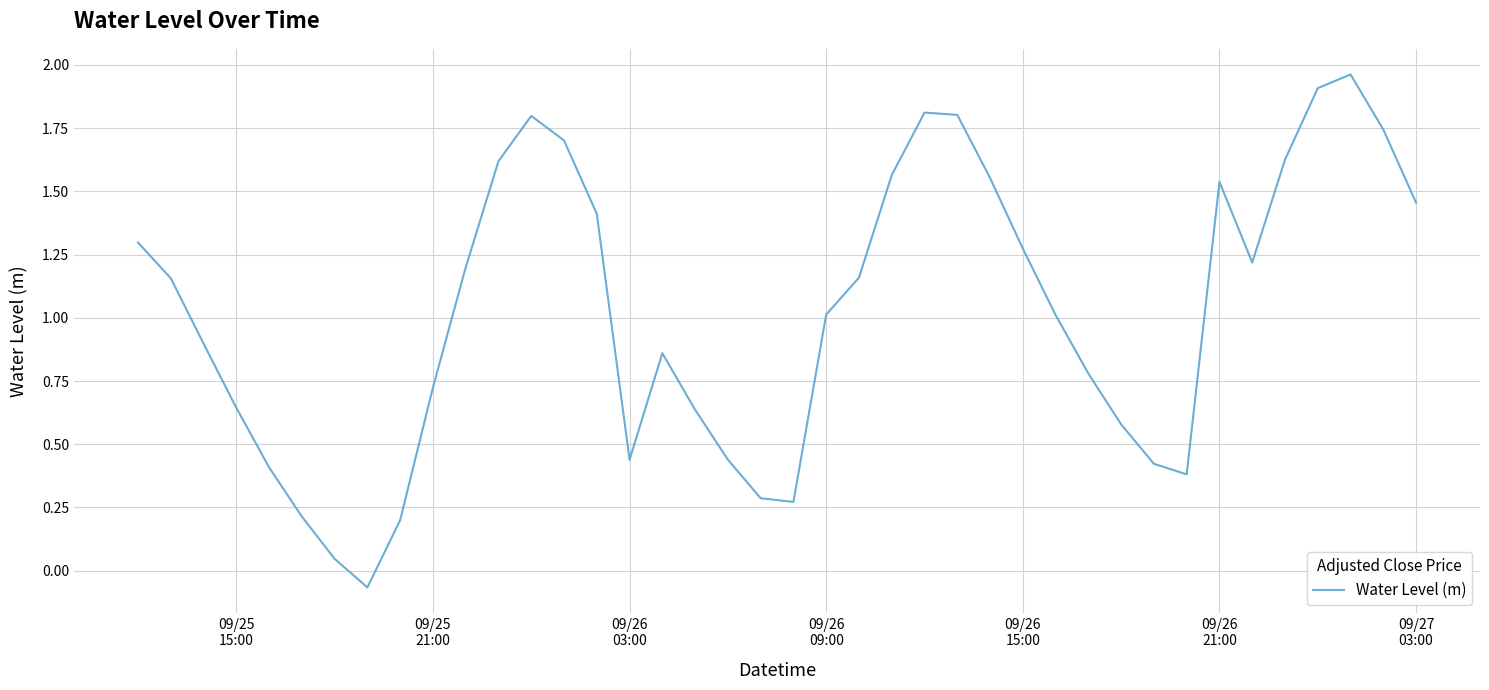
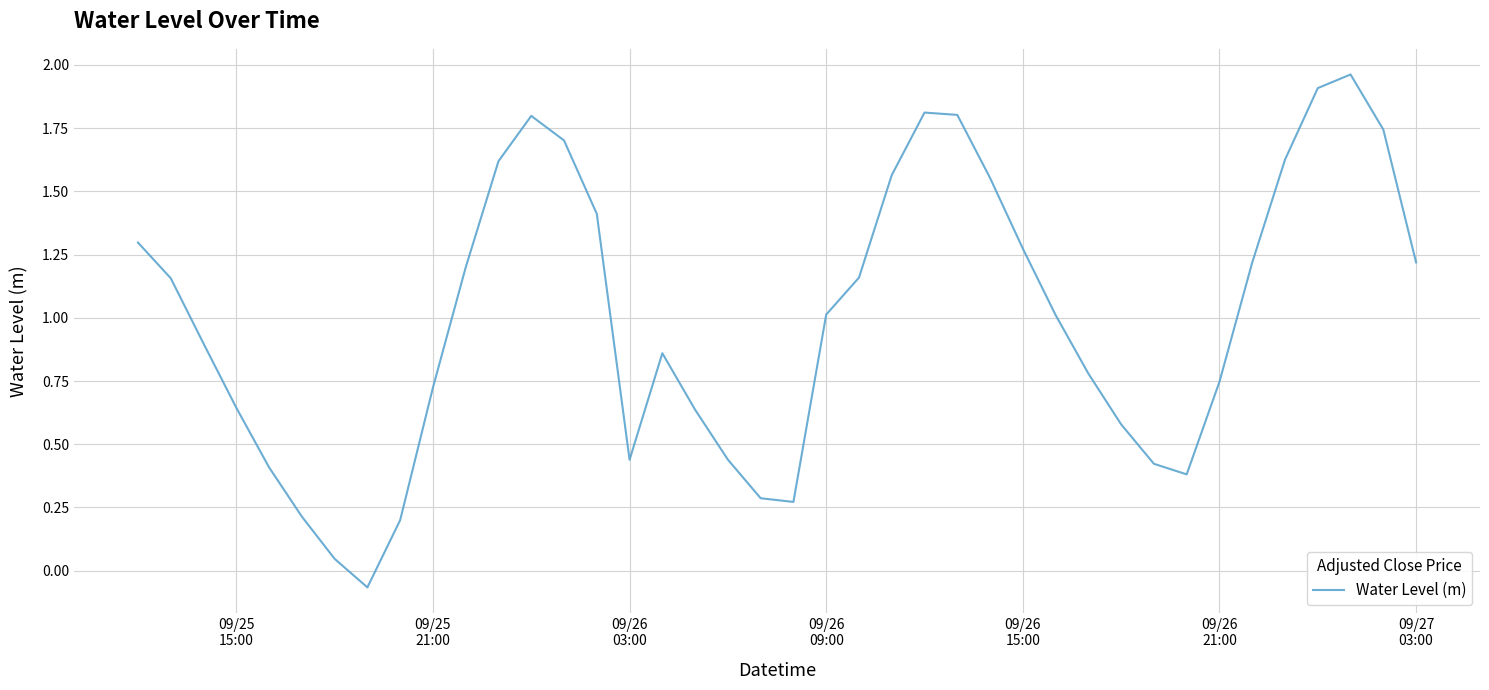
  {
    "09/25 15:00": 0.64,
    "09/25 21:00": 0.72,
    "09/26 03:00": 0.44,
    "09/26 09:00": 1.01,
    "09/26 15:00": 1.27,
-   "09/26 21:00": 1.54,
-   "09/27 03:00": 1.46
+   "09/26 21:00": 0.75,
+   "09/27 03:00": 1.22
  }
